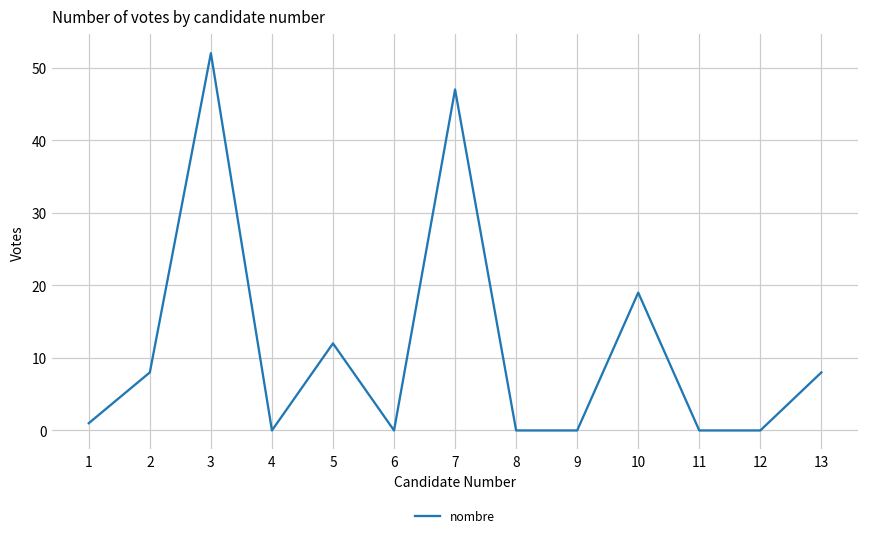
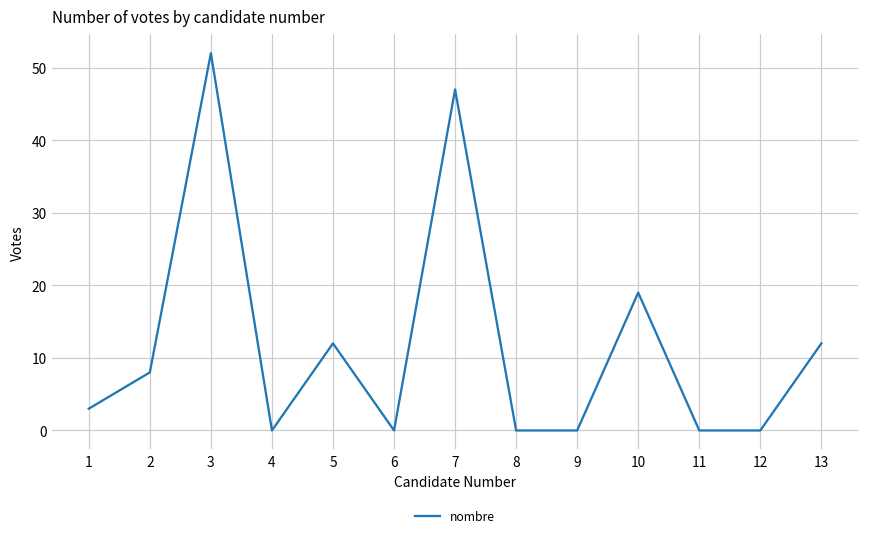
  {
-   "1": 1,
+   "1": 3,
    "2": 8,
    "3": 52,
    "4": 0,
    "5": 12,
    "6": 0,
    "7": 47,
    "8": 0,
    "9": 0,
    "10": 19,
    "11": 0,
    "12": 0,
-   "13": 8
+   "13": 12
  }
